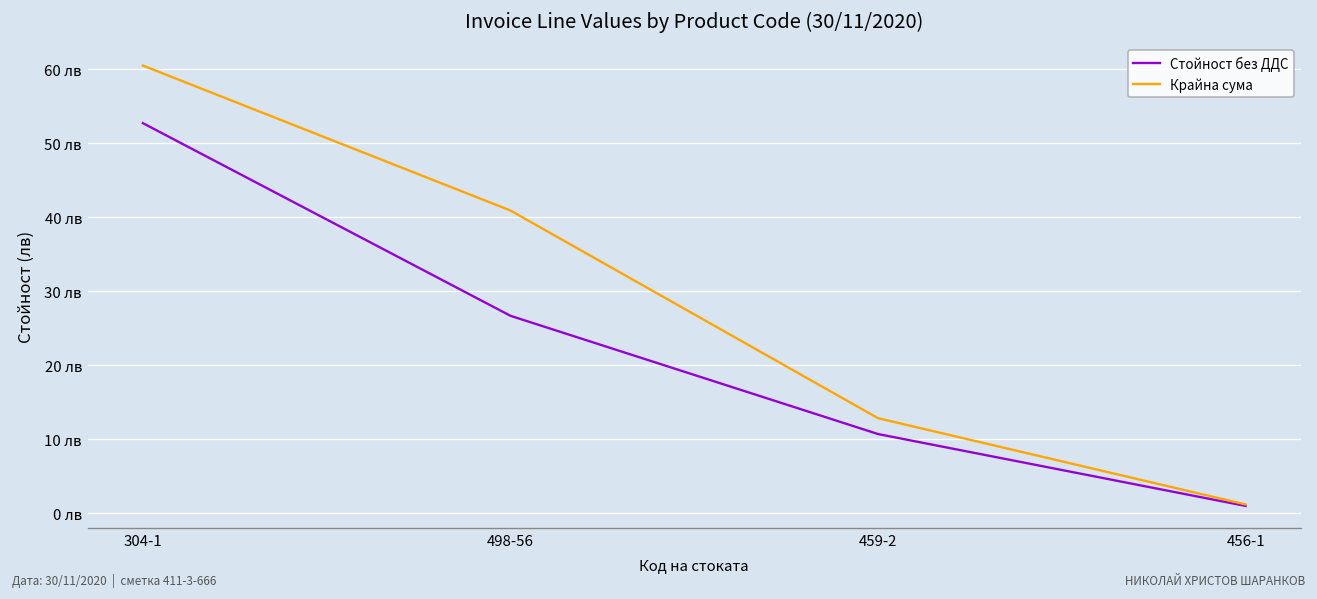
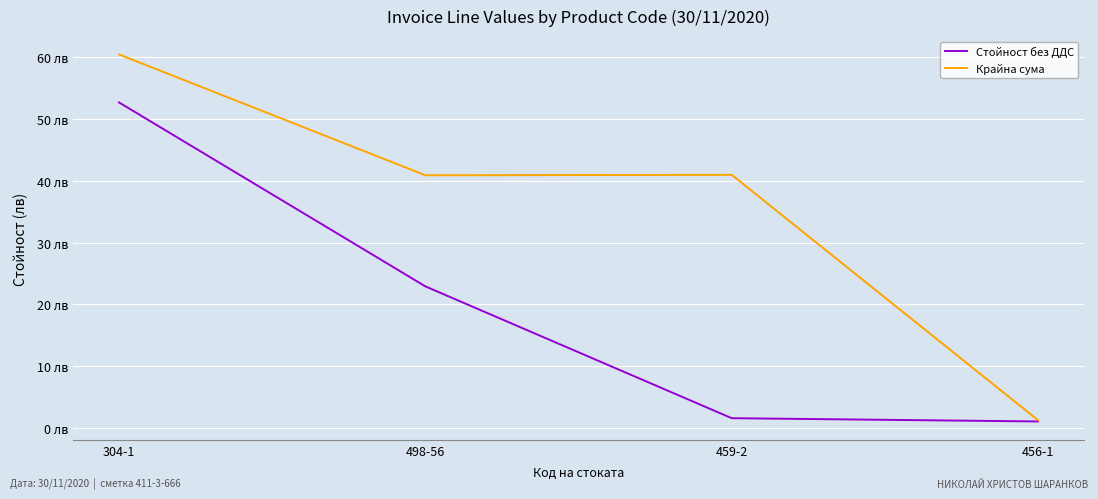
  {
    "Стойност без ДДС": {
      "304-1": "53 лв",
-     "498-56": "27 лв",
-     "459-2": "11 лв"
+     "498-56": "23 лв",
+     "459-2": "2 лв"
    },
    "Крайна сума": {
      "304-1": "60 лв",
      "498-56": "41 лв",
-     "459-2": "13 лв"
+     "459-2": "41 лв"
    }
  }
